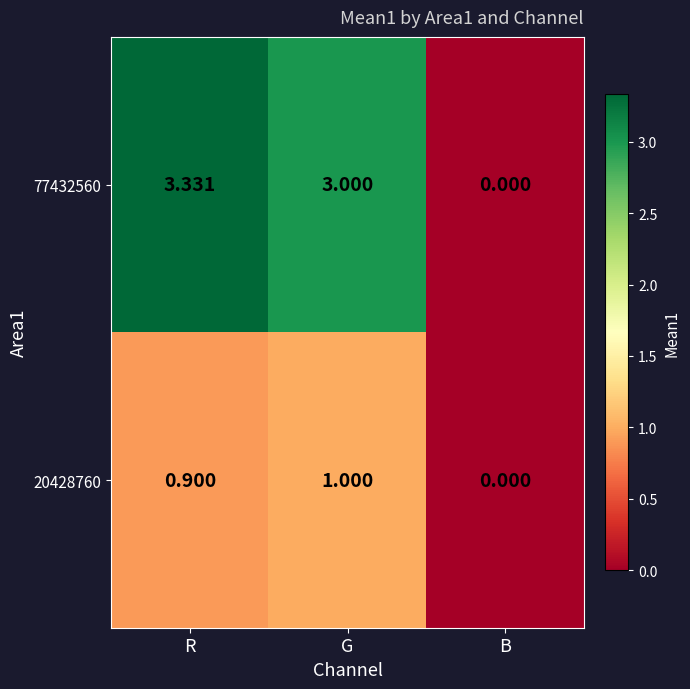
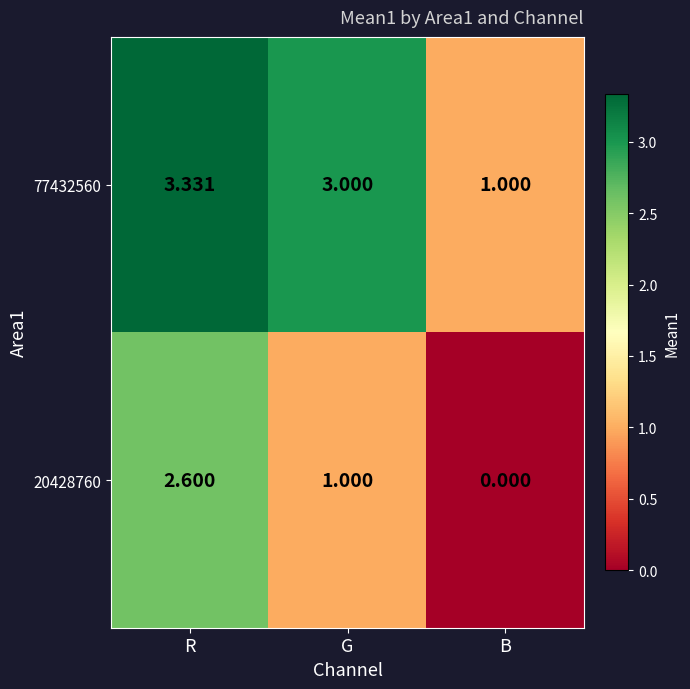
  {
    "77432560": {
      "R": 3.331,
      "G": 3.000,
-     "B": 0.000
+     "B": 1.000
    },
    "20428760": {
-     "R": 0.900,
+     "R": 2.600,
      "G": 1.000,
      "B": 0.000
    }
  }
